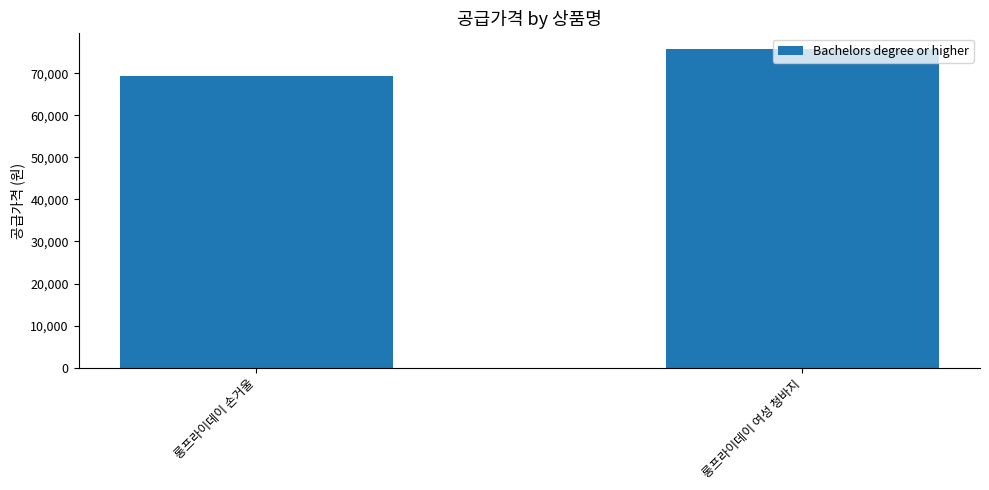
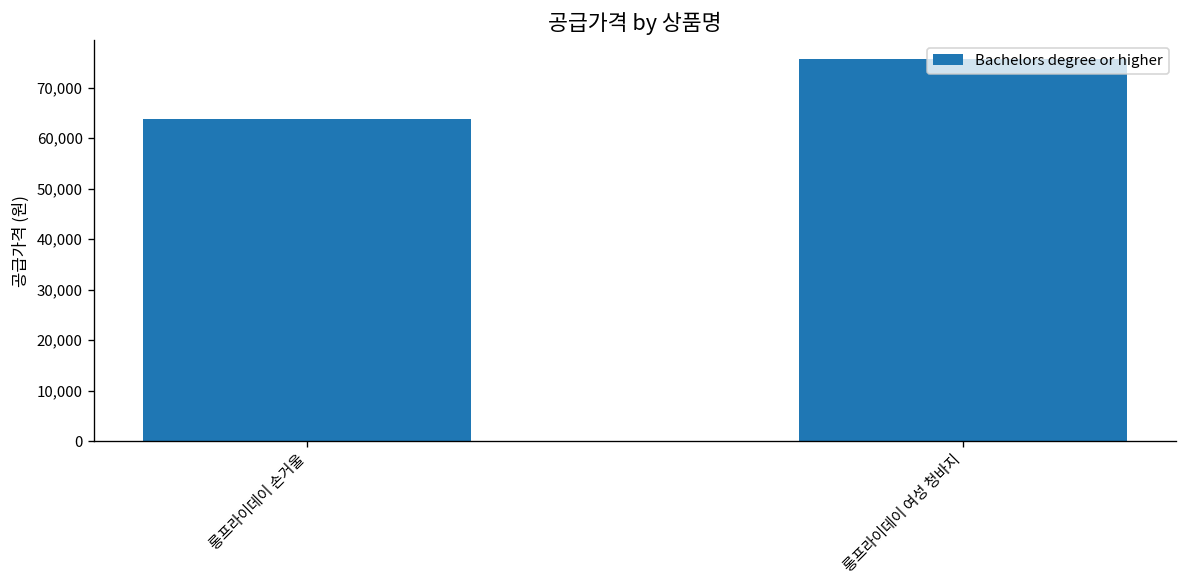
  {
-   "롱프라이데이 손거울": "69,000"
+   "롱프라이데이 손거울": "64,000"
  }
